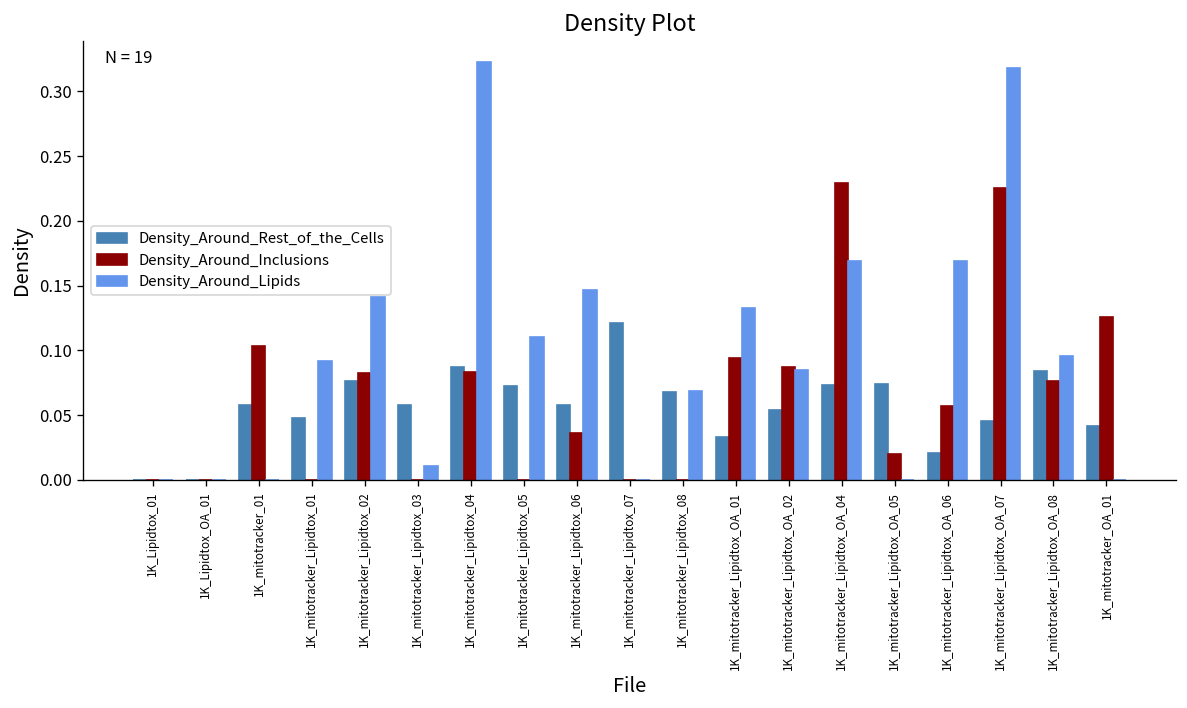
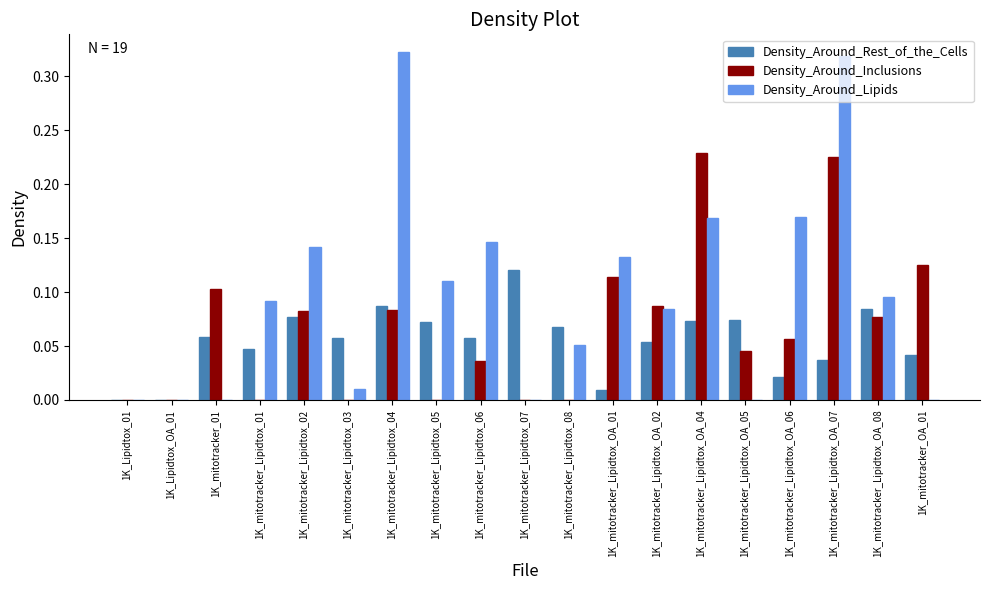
  {
    "Density_Around_Rest_of_the_Cells": {
      "1K_Lipidtox_01": 0.000,
      "1K_Lipidtox_OA_01": 0.000,
      "1K_mitotracker_01": 0.058,
      "1K_mitotracker_Lipidtox_01": 0.048,
      "1K_mitotracker_Lipidtox_02": 0.077,
      "1K_mitotracker_Lipidtox_03": 0.058,
      "1K_mitotracker_Lipidtox_04": 0.087,
      "1K_mitotracker_Lipidtox_05": 0.072,
      "1K_mitotracker_Lipidtox_06": 0.058,
      "1K_mitotracker_Lipidtox_07": 0.121,
      "1K_mitotracker_Lipidtox_08": 0.068,
-     "1K_mitotracker_Lipidtox_OA_01": 0.033,
+     "1K_mitotracker_Lipidtox_OA_01": 0.009,
      "1K_mitotracker_Lipidtox_OA_02": 0.054,
      "1K_mitotracker_Lipidtox_OA_04": 0.073,
      "1K_mitotracker_Lipidtox_OA_05": 0.074,
      "1K_mitotracker_Lipidtox_OA_06": 0.021,
-     "1K_mitotracker_Lipidtox_OA_07": 0.046,
+     "1K_mitotracker_Lipidtox_OA_07": 0.037,
      "1K_mitotracker_Lipidtox_OA_08": 0.084,
      "1K_mitotracker_OA_01": 0.041
    },
    "Density_Around_Inclusions": {
      "1K_Lipidtox_01": 0.000,
      "1K_Lipidtox_OA_01": 0.000,
      "1K_mitotracker_01": 0.103,
      "1K_mitotracker_Lipidtox_01": 0.000,
      "1K_mitotracker_Lipidtox_02": 0.082,
      "1K_mitotracker_Lipidtox_03": 0.000,
      "1K_mitotracker_Lipidtox_04": 0.083,
      "1K_mitotracker_Lipidtox_05": 0.000,
      "1K_mitotracker_Lipidtox_06": 0.036,
      "1K_mitotracker_Lipidtox_07": 0.000,
      "1K_mitotracker_Lipidtox_08": 0.000,
-     "1K_mitotracker_Lipidtox_OA_01": 0.094,
+     "1K_mitotracker_Lipidtox_OA_01": 0.114,
      "1K_mitotracker_Lipidtox_OA_02": 0.087,
      "1K_mitotracker_Lipidtox_OA_04": 0.229,
-     "1K_mitotracker_Lipidtox_OA_05": 0.020,
+     "1K_mitotracker_Lipidtox_OA_05": 0.045,
      "1K_mitotracker_Lipidtox_OA_06": 0.057,
      "1K_mitotracker_Lipidtox_OA_07": 0.225,
      "1K_mitotracker_Lipidtox_OA_08": 0.077,
      "1K_mitotracker_OA_01": 0.125
    },
    "Density_Around_Lipids": {
      "1K_Lipidtox_01": 0.000,
      "1K_Lipidtox_OA_01": 0.000,
      "1K_mitotracker_01": 0.000,
      "1K_mitotracker_Lipidtox_01": 0.092,
      "1K_mitotracker_Lipidtox_02": 0.141,
      "1K_mitotracker_Lipidtox_03": 0.011,
      "1K_mitotracker_Lipidtox_04": 0.323,
      "1K_mitotracker_Lipidtox_05": 0.110,
      "1K_mitotracker_Lipidtox_06": 0.147,
      "1K_mitotracker_Lipidtox_07": 0.000,
-     "1K_mitotracker_Lipidtox_08": 0.069,
+     "1K_mitotracker_Lipidtox_08": 0.051,
      "1K_mitotracker_Lipidtox_OA_01": 0.133,
      "1K_mitotracker_Lipidtox_OA_02": 0.085,
      "1K_mitotracker_Lipidtox_OA_04": 0.169,
      "1K_mitotracker_Lipidtox_OA_05": 0.000,
      "1K_mitotracker_Lipidtox_OA_06": 0.169,
      "1K_mitotracker_Lipidtox_OA_08": 0.095,
      "1K_mitotracker_OA_01": 0.000
    }
  }
